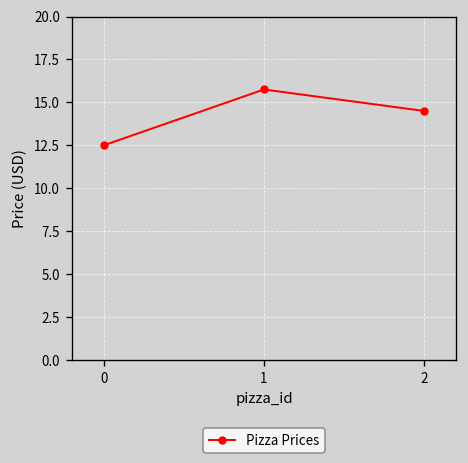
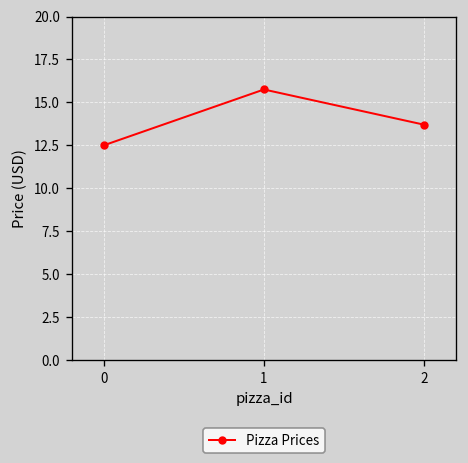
  {
    "0": 12.5,
    "1": 15.8,
-   "2": 14.5
+   "2": 13.7
  }
